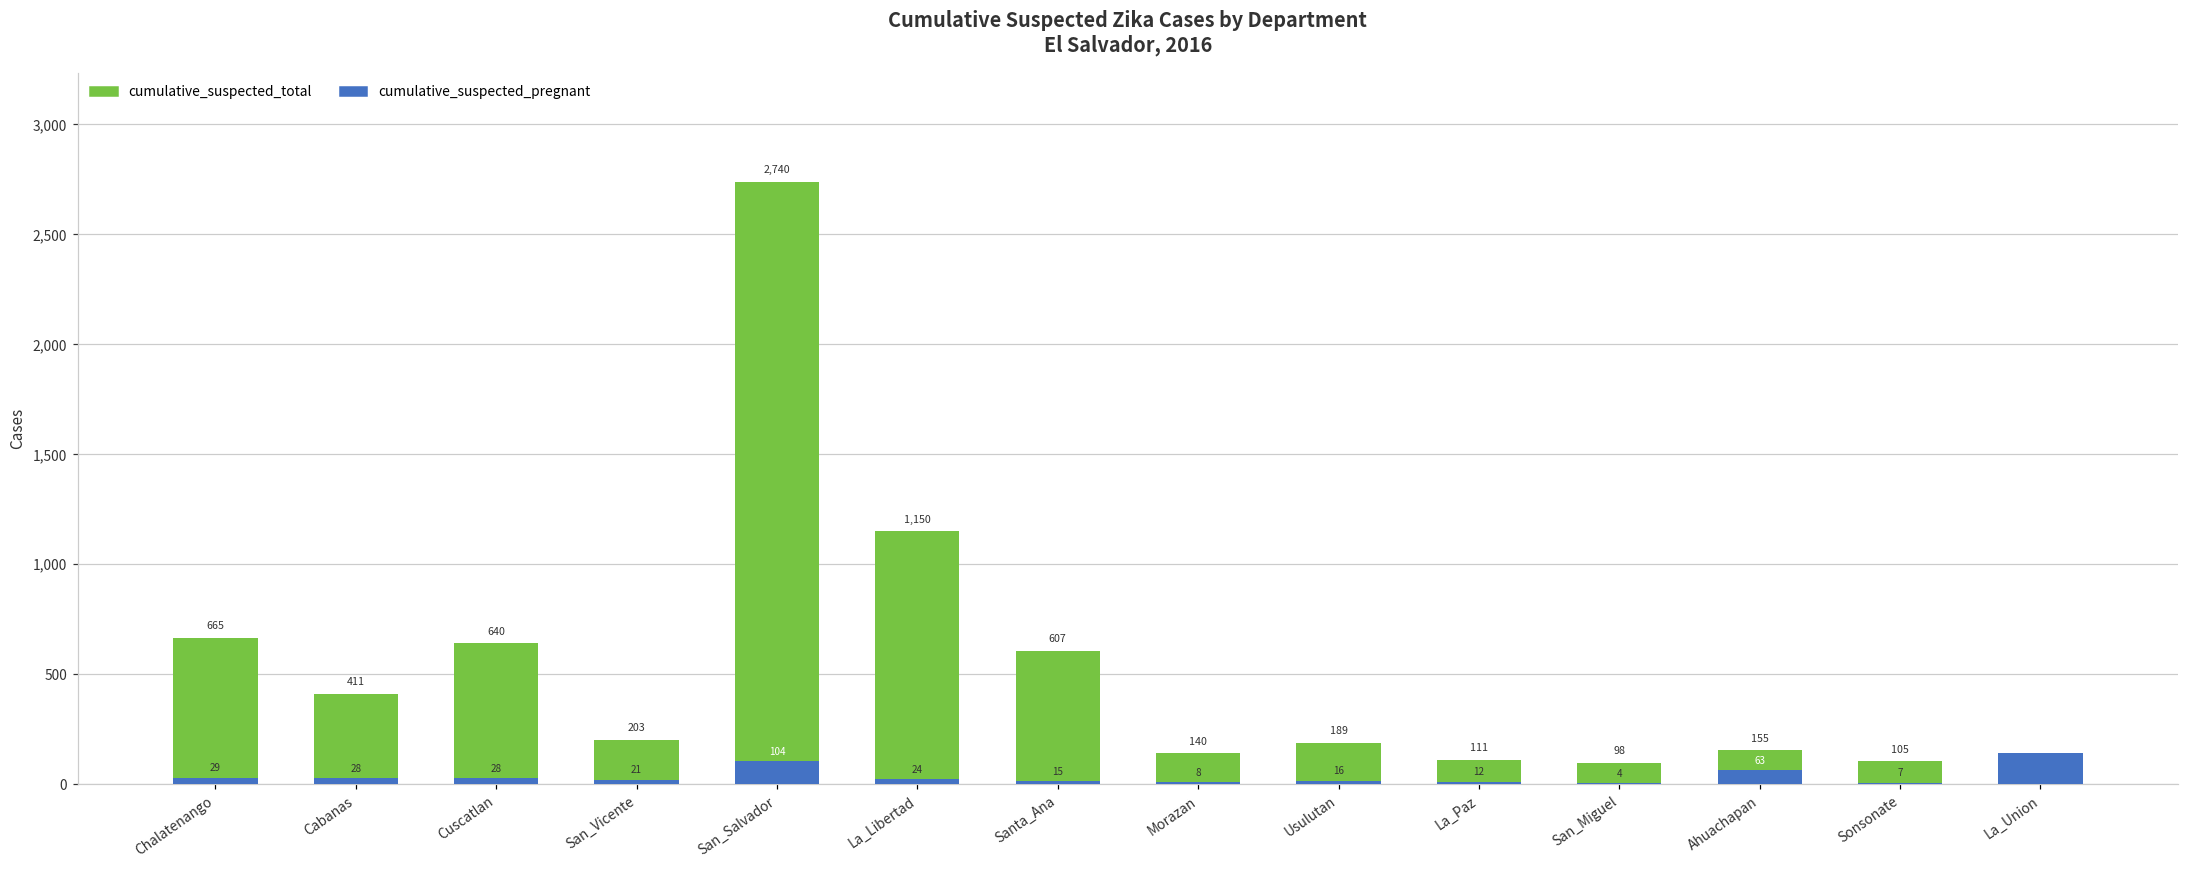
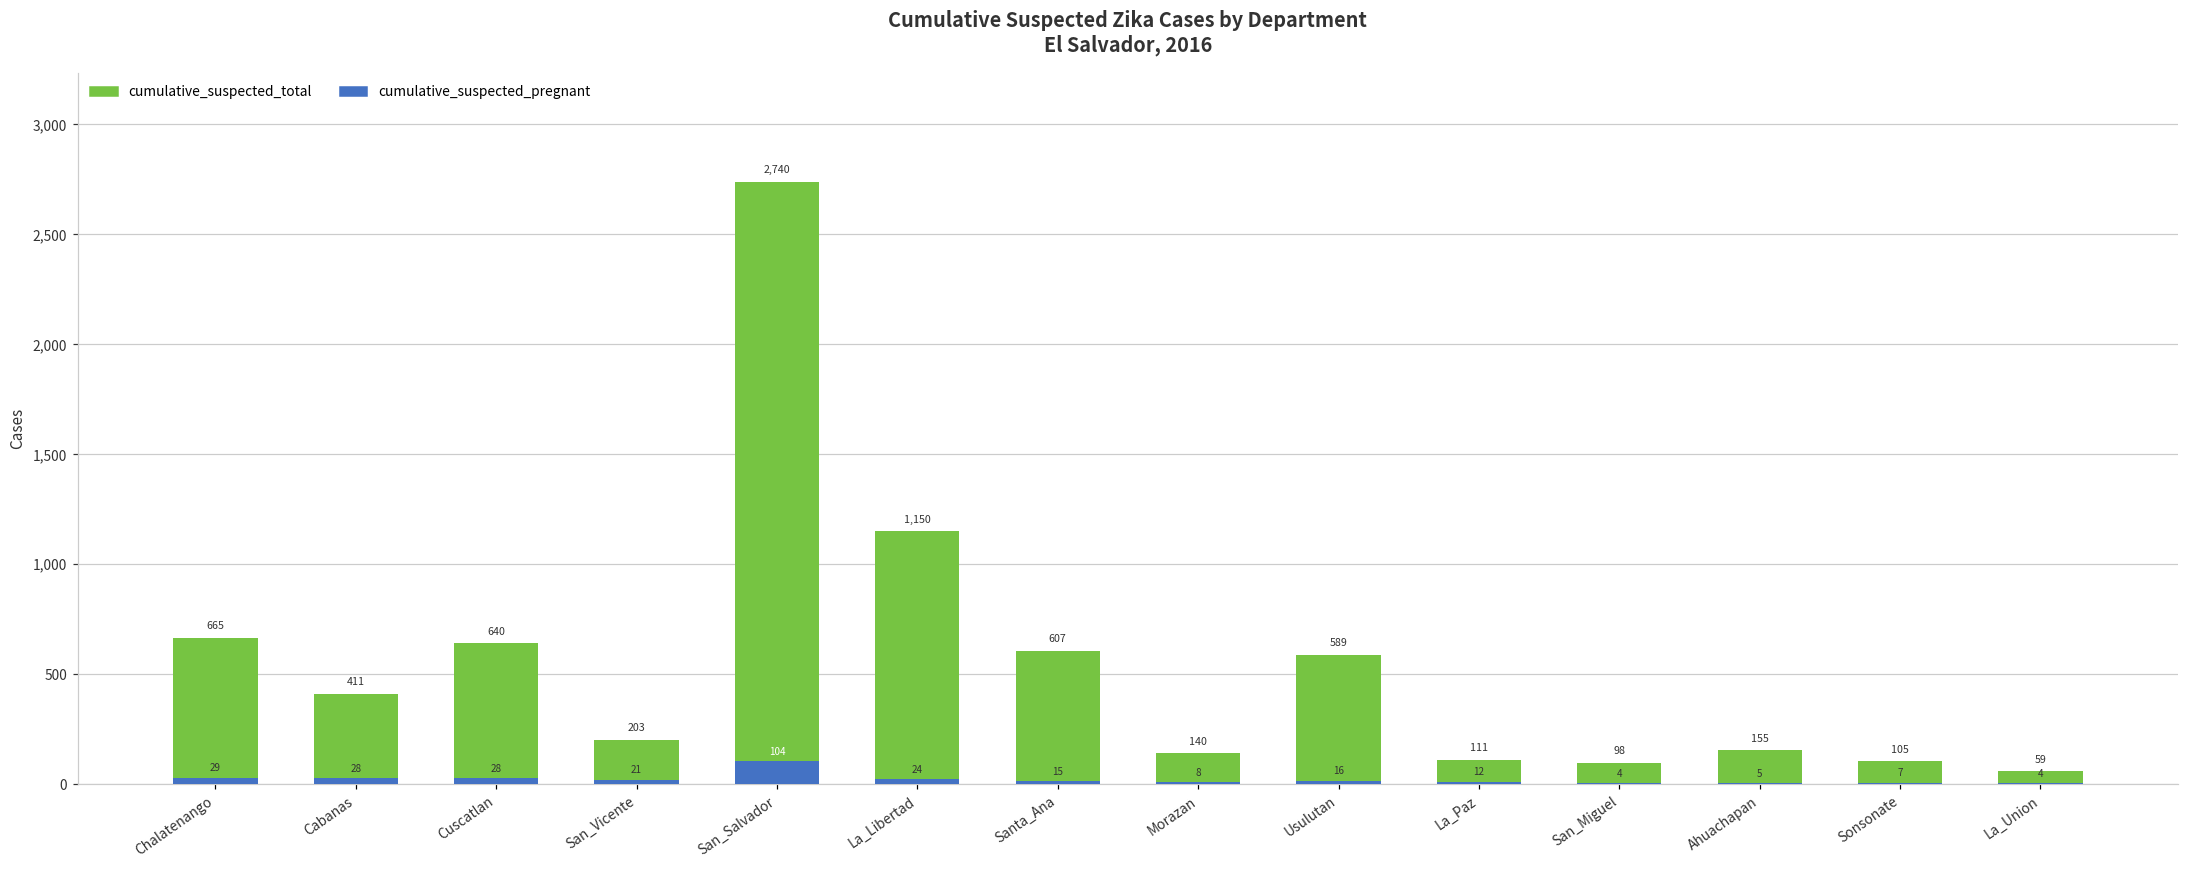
  {
    "cumulative_suspected_total": {
      "Chalatenango": "665",
      "Cabanas": "411",
      "Cuscatlan": "640",
      "San_Vicente": "203",
      "San_Salvador": "2,740",
      "La_Libertad": "1,150",
      "Santa_Ana": "607",
      "Morazan": "140",
-     "Usulutan": "189",
+     "Usulutan": "589",
      "La_Paz": "111",
      "San_Miguel": "98",
      "Ahuachapan": "155",
      "Sonsonate": "105"
    },
    "cumulative_suspected_pregnant": {
      "Morazan": "8",
      "San_Miguel": "4",
-     "Ahuachapan": "63",
+     "Ahuachapan": "5",
      "Sonsonate": "7",
-     "La_Union": "140"
+     "La_Union": "0"
    }
  }
